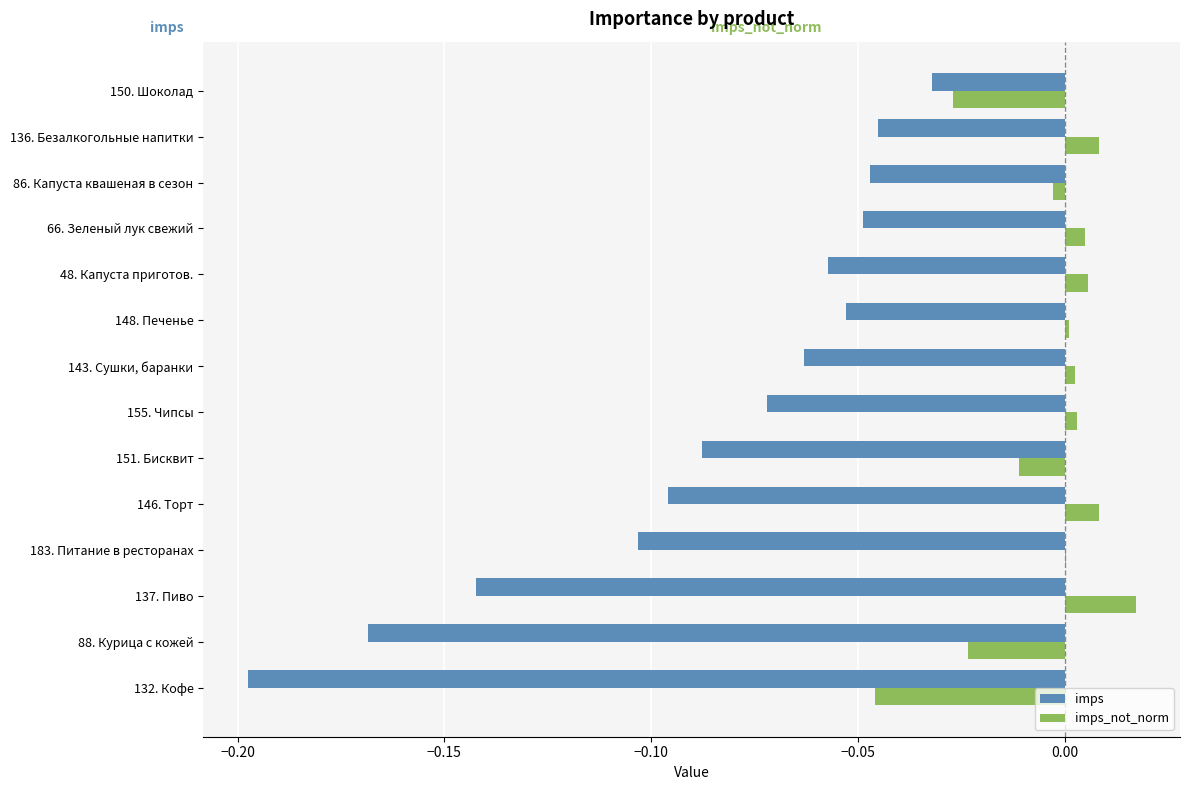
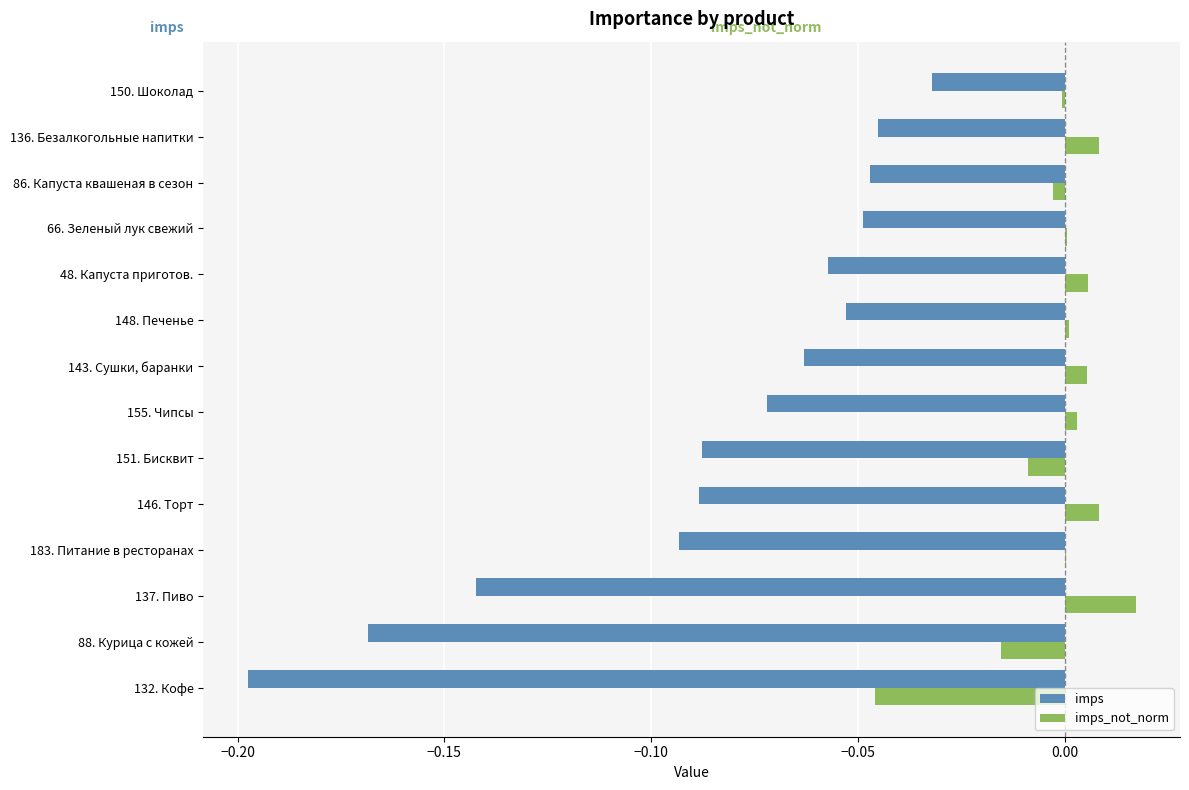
  {
    "imps": {
      "150. Шоколад": -0.032,
      "136. Безалкогольные напитки": -0.045,
      "86. Капуста квашеная в сезон": -0.047,
      "66. Зеленый лук свежий": -0.049,
      "48. Капуста приготов.": -0.057,
      "148. Печенье": -0.053,
      "143. Сушки, баранки": -0.063,
      "155. Чипсы": -0.072,
      "151. Бисквит": -0.088,
-     "146. Торт": -0.096,
-     "183. Питание в ресторанах": -0.103,
+     "146. Торт": -0.089,
+     "183. Питание в ресторанах": -0.093,
      "137. Пиво": -0.142,
      "88. Курица с кожей": -0.168,
      "132. Кофе": -0.198
    },
    "imps_not_norm": {
-     "150. Шоколад": -0.027,
+     "150. Шоколад": -0.001,
      "136. Безалкогольные напитки": 0.008,
      "86. Капуста квашеная в сезон": -0.003,
-     "66. Зеленый лук свежий": 0.005,
+     "66. Зеленый лук свежий": 0.000,
      "48. Капуста приготов.": 0.006,
      "148. Печенье": 0.001,
-     "143. Сушки, баранки": 0.003,
+     "143. Сушки, баранки": 0.005,
      "155. Чипсы": 0.003,
-     "151. Бисквит": -0.011,
+     "151. Бисквит": -0.009,
      "146. Торт": 0.008,
      "137. Пиво": 0.017,
-     "88. Курица с кожей": -0.023,
+     "88. Курица с кожей": -0.015,
      "132. Кофе": -0.046
    }
  }
